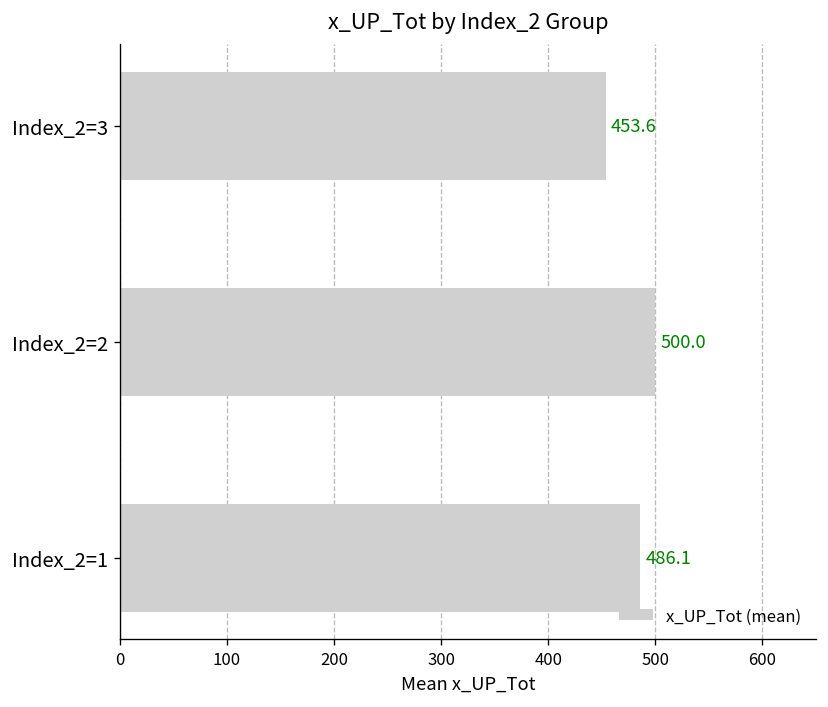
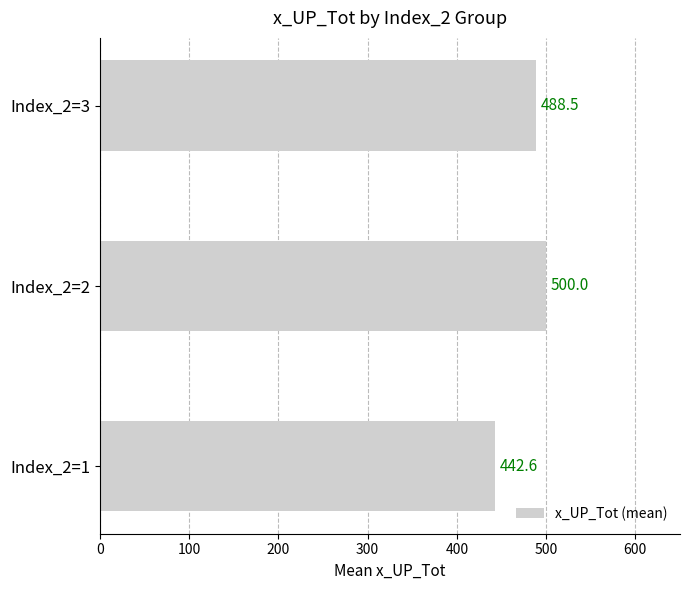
  {
-   "Index_2=3": 453.6,
+   "Index_2=3": 488.5,
    "Index_2=2": 500.0,
-   "Index_2=1": 486.1
+   "Index_2=1": 442.6
  }
